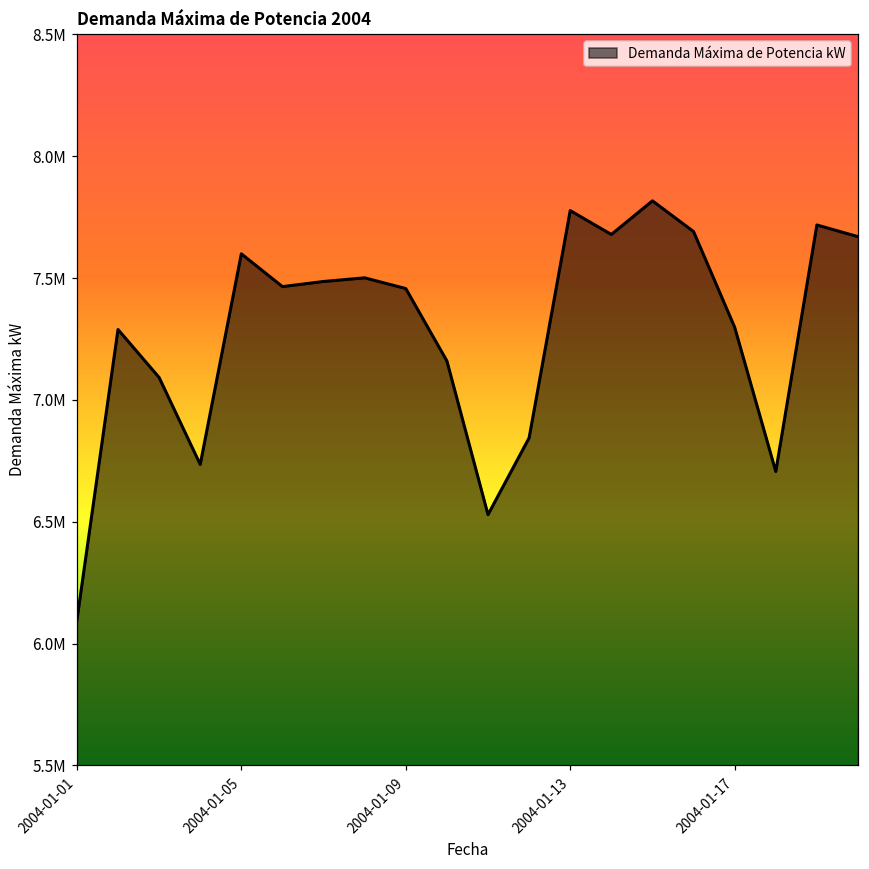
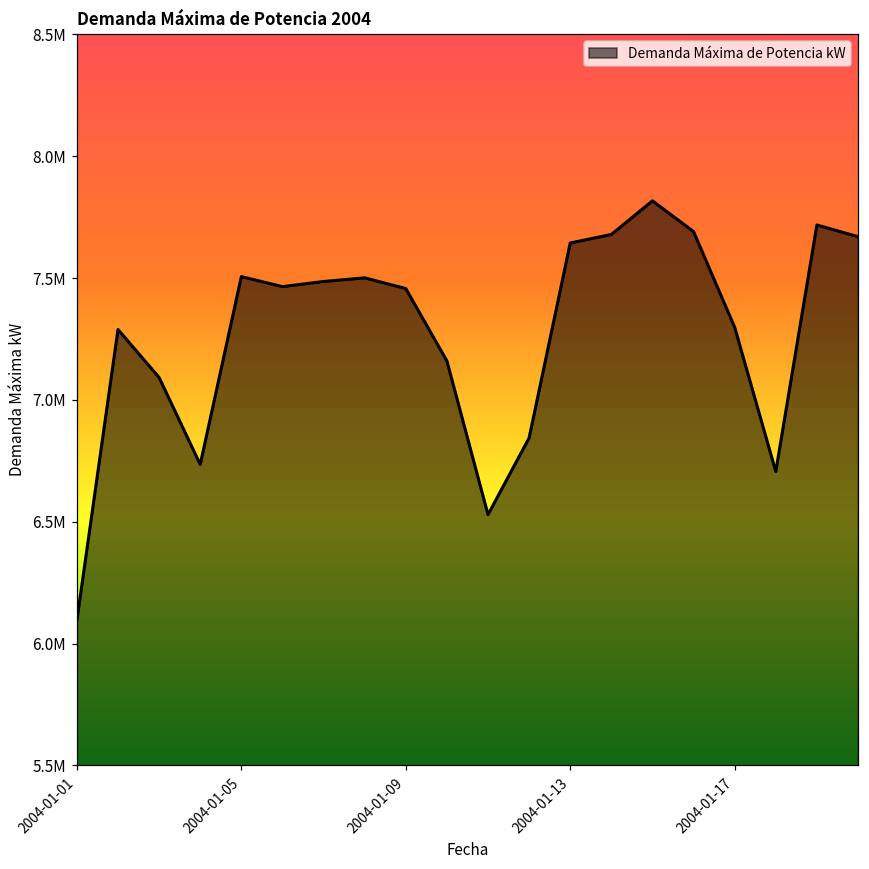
  {
    "2004-01-01": 6100000,
-   "2004-01-05": 7600000,
+   "2004-01-05": 7510000,
    "2004-01-09": 7460000,
-   "2004-01-13": 7780000,
+   "2004-01-13": 7640000,
    "2004-01-17": 7300000
  }
